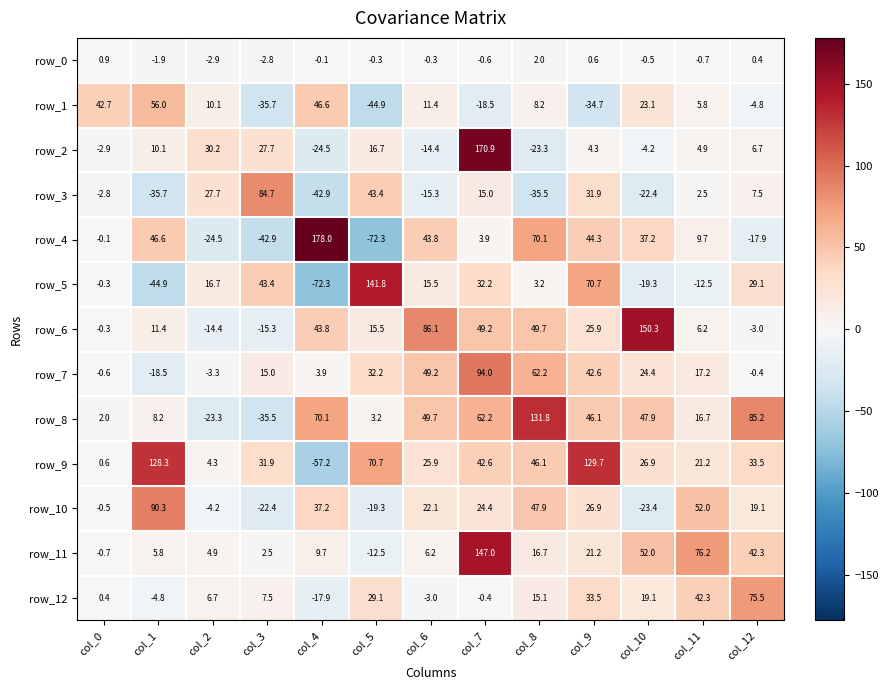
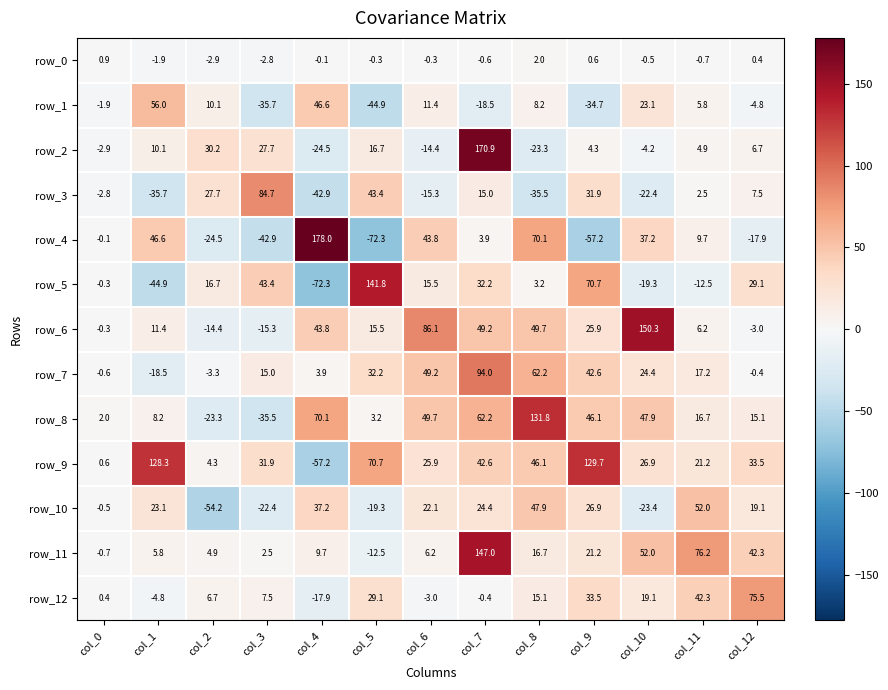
  {
    "row_0": {
      "col_0": 0.9,
      "col_1": -1.9,
      "col_2": -2.9,
      "col_3": -2.8,
      "col_4": -0.1,
      "col_5": -0.3,
      "col_6": -0.3,
      "col_7": -0.6,
      "col_8": 2.0,
      "col_9": 0.6,
      "col_10": -0.5,
      "col_11": -0.7,
      "col_12": 0.4
    },
    "row_1": {
-     "col_0": 42.7,
+     "col_0": -1.9,
      "col_1": 56.0,
      "col_2": 10.1,
      "col_3": -35.7,
      "col_4": 46.6,
      "col_5": -44.9,
      "col_6": 11.4,
      "col_7": -18.5,
      "col_8": 8.2,
      "col_9": -34.7,
      "col_10": 23.1,
      "col_11": 5.8,
      "col_12": -4.8
    },
    "row_2": {
      "col_0": -2.9,
      "col_1": 10.1,
      "col_2": 30.2,
      "col_3": 27.7,
      "col_4": -24.5,
      "col_5": 16.7,
      "col_6": -14.4,
      "col_7": 170.9,
      "col_8": -23.3,
      "col_9": 4.3,
      "col_10": -4.2,
      "col_11": 4.9,
      "col_12": 6.7
    },
    "row_3": {
      "col_0": -2.8,
      "col_1": -35.7,
      "col_2": 27.7,
      "col_3": 84.7,
      "col_4": -42.9,
      "col_5": 43.4,
      "col_6": -15.3,
      "col_7": 15.0,
      "col_8": -35.5,
      "col_9": 31.9,
      "col_10": -22.4,
      "col_11": 2.5,
      "col_12": 7.5
    },
    "row_4": {
      "col_0": -0.1,
      "col_1": 46.6,
      "col_2": -24.5,
      "col_3": -42.9,
      "col_4": 178.0,
      "col_5": -72.3,
      "col_6": 43.8,
      "col_7": 3.9,
      "col_8": 70.1,
-     "col_9": 44.3,
+     "col_9": -57.2,
      "col_10": 37.2,
      "col_11": 9.7,
      "col_12": -17.9
    },
    "row_5": {
      "col_0": -0.3,
      "col_1": -44.9,
      "col_2": 16.7,
      "col_3": 43.4,
      "col_4": -72.3,
      "col_5": 141.8,
      "col_6": 15.5,
      "col_7": 32.2,
      "col_8": 3.2,
      "col_9": 70.7,
      "col_10": -19.3,
      "col_11": -12.5,
      "col_12": 29.1
    },
    "row_6": {
      "col_0": -0.3,
      "col_1": 11.4,
      "col_2": -14.4,
      "col_3": -15.3,
      "col_4": 43.8,
      "col_5": 15.5,
      "col_6": 86.1,
      "col_7": 49.2,
      "col_8": 49.7,
      "col_9": 25.9,
      "col_10": 150.3,
      "col_11": 6.2,
      "col_12": -3.0
    },
    "row_7": {
      "col_0": -0.6,
      "col_1": -18.5,
      "col_2": -3.3,
      "col_3": 15.0,
      "col_4": 3.9,
      "col_5": 32.2,
      "col_6": 49.2,
      "col_7": 94.0,
      "col_8": 62.2,
      "col_9": 42.6,
      "col_10": 24.4,
      "col_11": 17.2,
      "col_12": -0.4
    },
    "row_8": {
      "col_0": 2.0,
      "col_1": 8.2,
      "col_2": -23.3,
      "col_3": -35.5,
      "col_4": 70.1,
      "col_5": 3.2,
      "col_6": 49.7,
      "col_7": 62.2,
      "col_8": 131.8,
      "col_9": 46.1,
      "col_10": 47.9,
      "col_11": 16.7,
-     "col_12": 85.2
+     "col_12": 15.1
    },
    "row_9": {
      "col_0": 0.6,
      "col_1": 128.3,
      "col_2": 4.3,
      "col_3": 31.9,
      "col_4": -57.2,
      "col_5": 70.7,
      "col_6": 25.9,
      "col_7": 42.6,
      "col_8": 46.1,
      "col_9": 129.7,
      "col_10": 26.9,
      "col_11": 21.2,
      "col_12": 33.5
    },
    "row_10": {
      "col_0": -0.5,
-     "col_1": 90.3,
-     "col_2": -4.2,
+     "col_1": 23.1,
+     "col_2": -54.2,
      "col_3": -22.4,
      "col_4": 37.2,
      "col_5": -19.3,
      "col_6": 22.1,
      "col_7": 24.4,
      "col_8": 47.9,
      "col_9": 26.9,
      "col_10": -23.4,
      "col_11": 52.0,
      "col_12": 19.1
    },
    "row_11": {
      "col_0": -0.7,
      "col_1": 5.8,
      "col_2": 4.9,
      "col_3": 2.5,
      "col_4": 9.7,
      "col_5": -12.5,
      "col_6": 6.2,
      "col_7": 147.0,
      "col_8": 16.7,
      "col_9": 21.2,
      "col_10": 52.0,
      "col_11": 76.2,
      "col_12": 42.3
    },
    "row_12": {
      "col_0": 0.4,
      "col_1": -4.8,
      "col_2": 6.7,
      "col_3": 7.5,
      "col_4": -17.9,
      "col_5": 29.1,
      "col_6": -3.0,
      "col_7": -0.4,
      "col_8": 15.1,
      "col_9": 33.5,
      "col_10": 19.1,
      "col_11": 42.3,
      "col_12": 75.5
    }
  }
